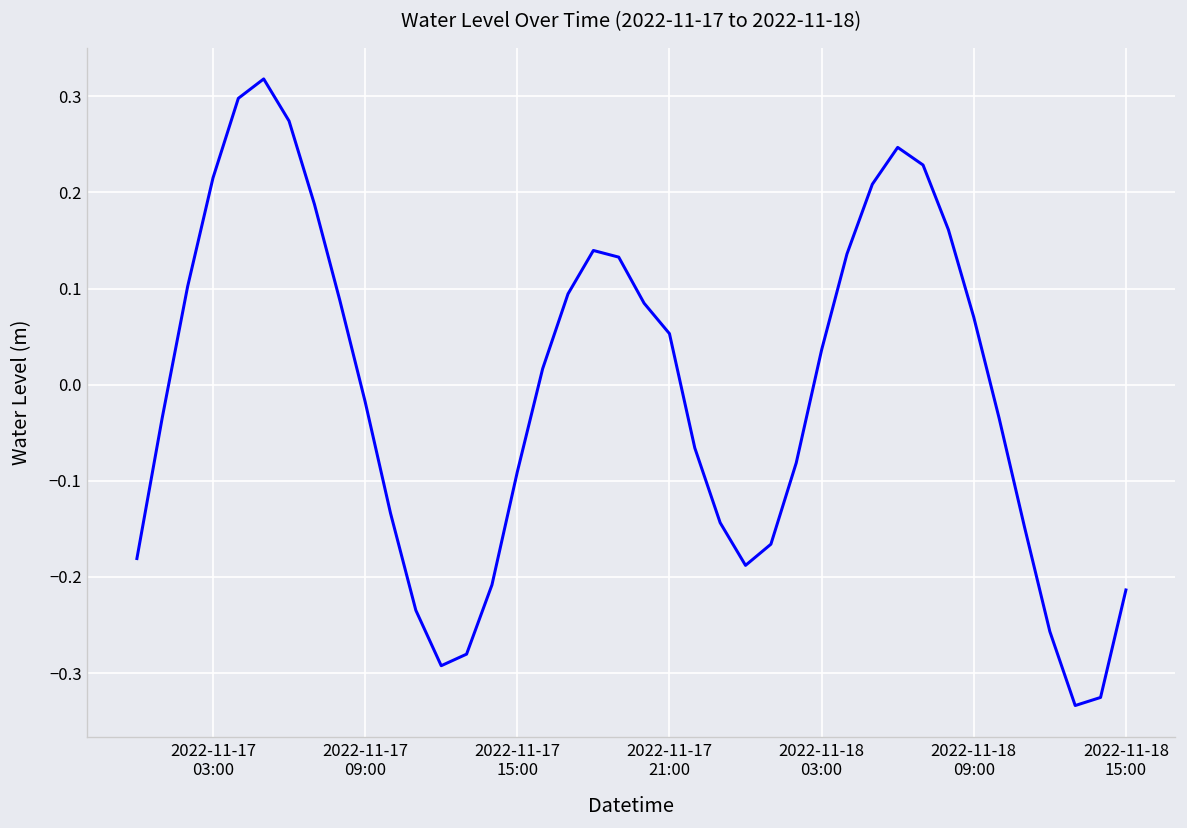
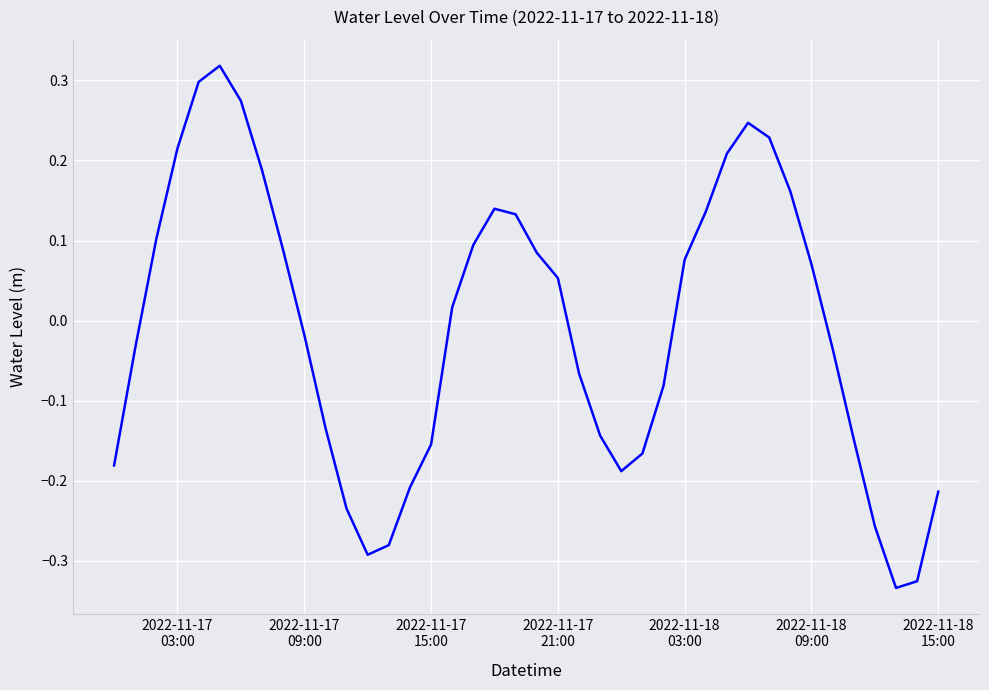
  {
    "2022-11-17 03:00": 0.22,
    "2022-11-17 09:00": -0.02,
-   "2022-11-17 15:00": -0.09,
+   "2022-11-17 15:00": -0.15,
    "2022-11-17 21:00": 0.05,
-   "2022-11-18 03:00": 0.04,
+   "2022-11-18 03:00": 0.08,
    "2022-11-18 09:00": 0.07,
    "2022-11-18 15:00": -0.21
  }
